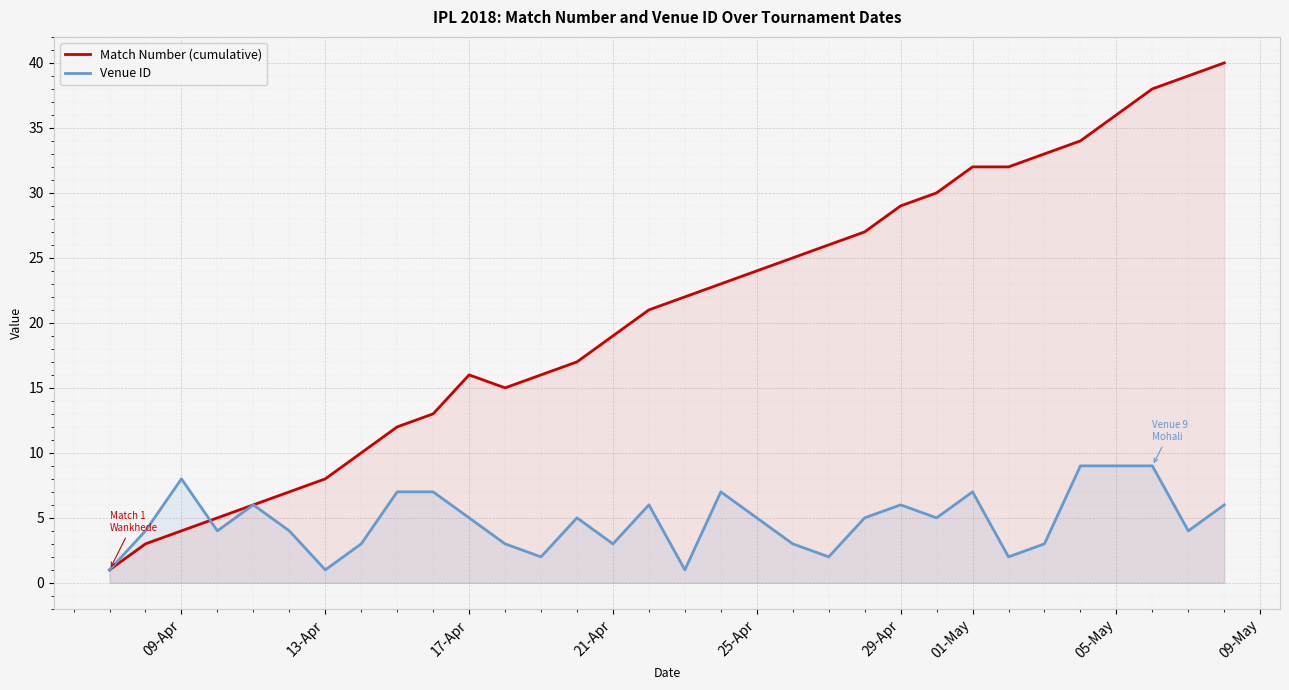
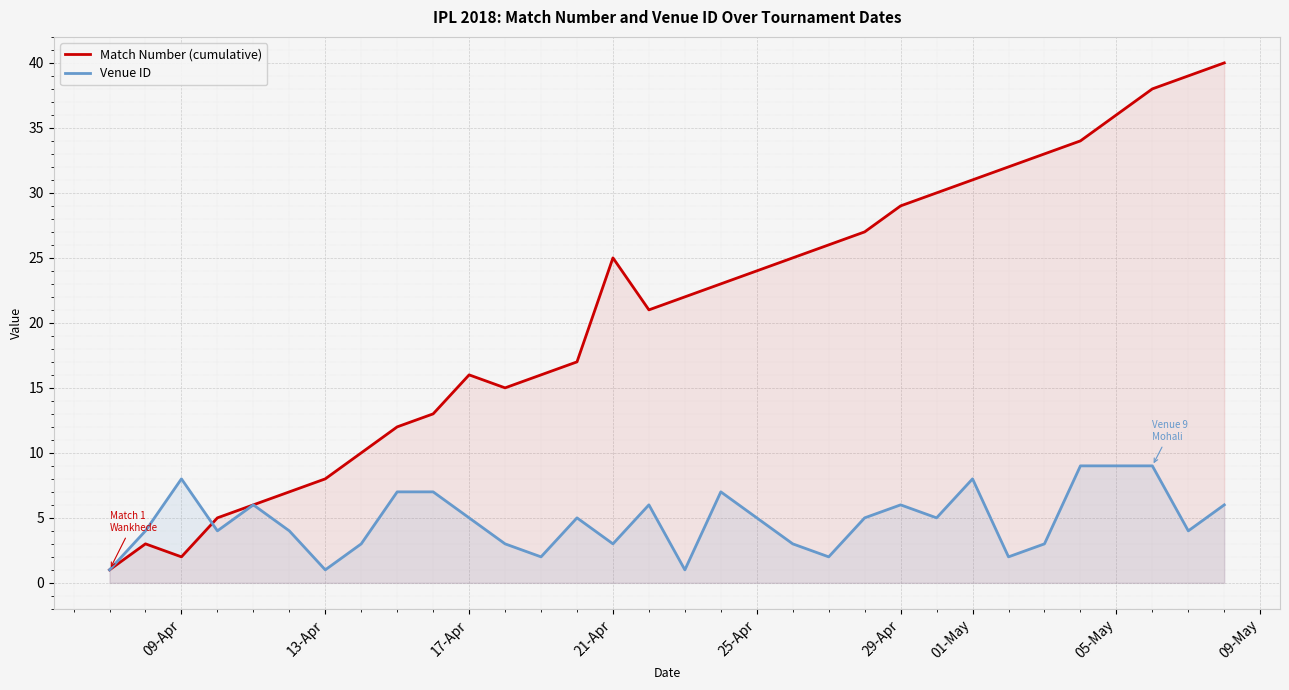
  {
    "Match Number (cumulative)": {
-     "09-Apr": 4,
+     "09-Apr": 2,
      "13-Apr": 8,
      "17-Apr": 16,
-     "21-Apr": 19,
+     "21-Apr": 25,
      "25-Apr": 24,
      "29-Apr": 29,
-     "01-May": 32,
+     "01-May": 31,
      "05-May": 36
    },
    "Venue ID": {
      "09-Apr": 8,
      "13-Apr": 1,
      "17-Apr": 5,
      "21-Apr": 3,
      "25-Apr": 5,
      "29-Apr": 6,
-     "01-May": 7,
+     "01-May": 8,
      "05-May": 9
    }
  }
